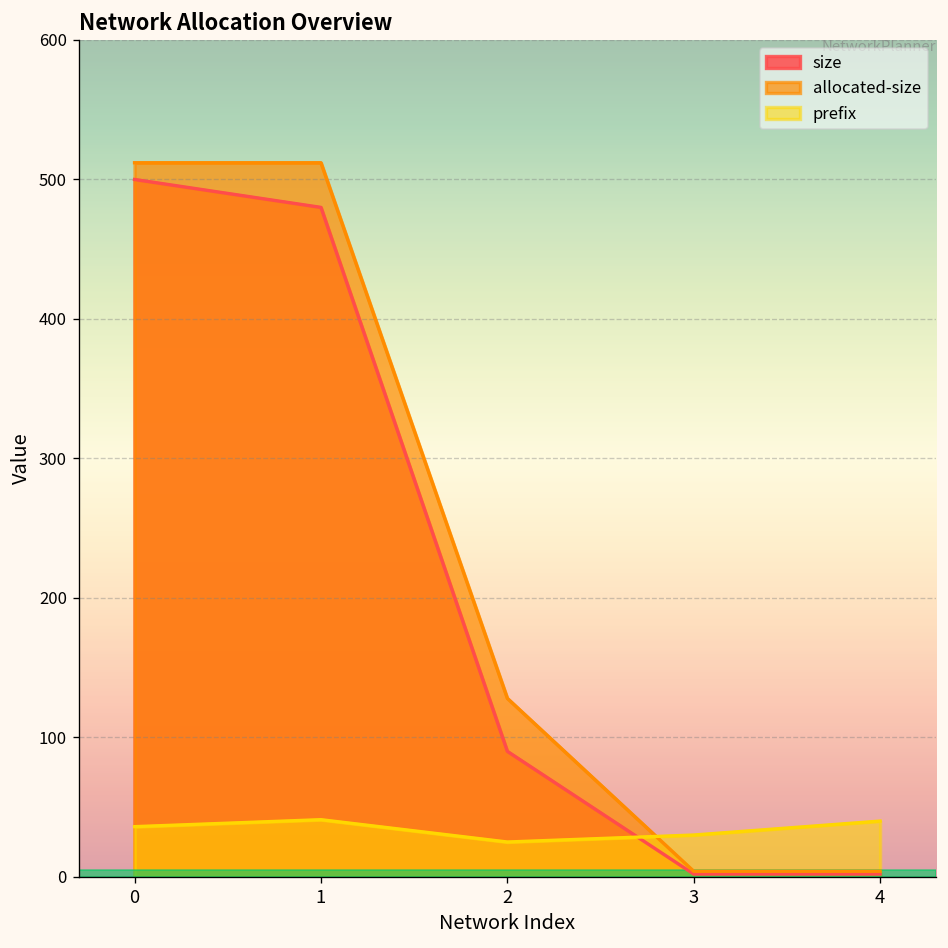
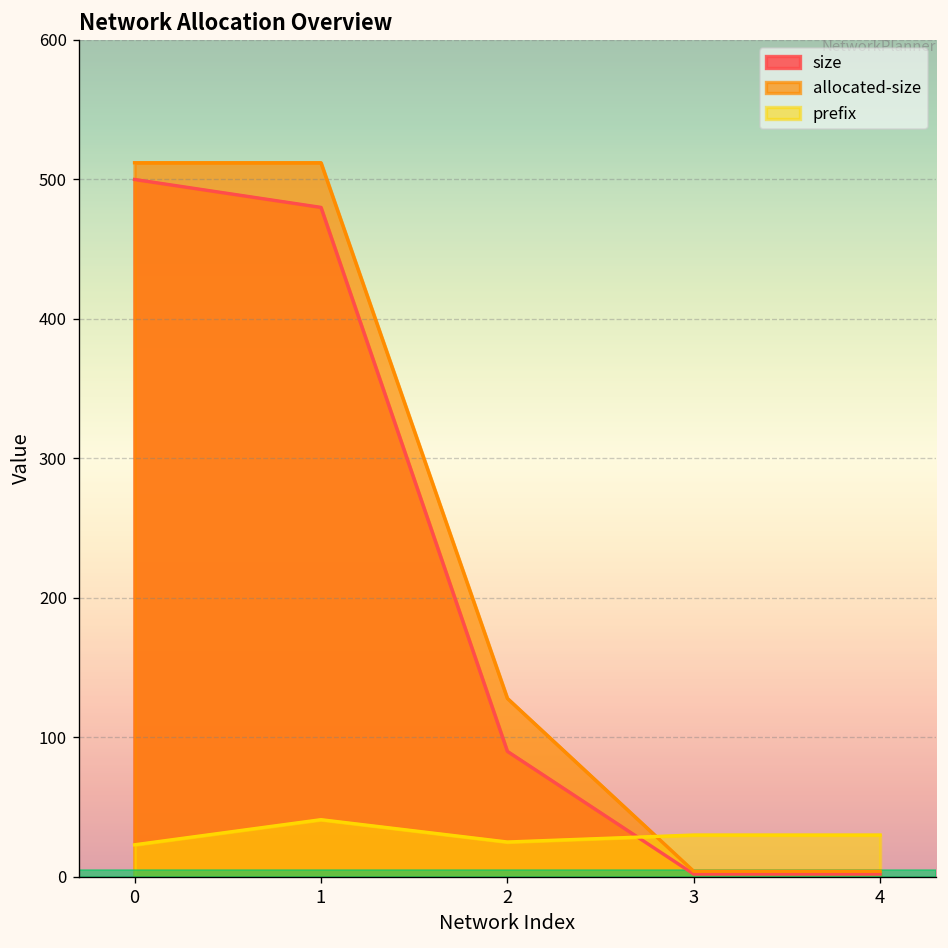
  {
    "size": {
      "0": 500,
      "1": 480,
      "2": 90
    },
    "allocated-size": {
      "0": 512,
      "1": 512,
      "2": 128
    },
    "prefix": {
-     "0": 36,
+     "0": 23,
      "1": 41,
      "2": 25,
      "3": 30,
-     "4": 40
+     "4": 30
    }
  }
